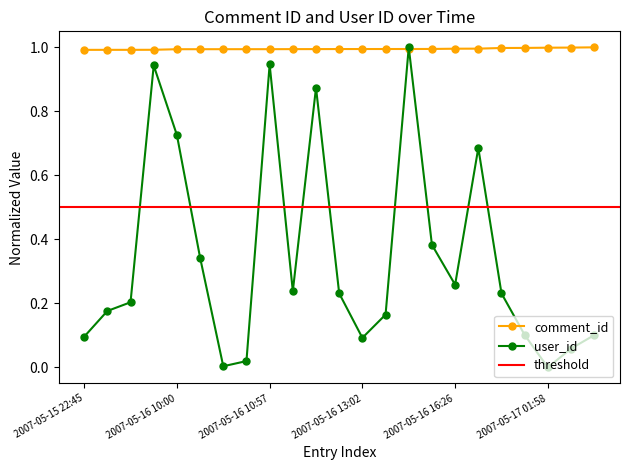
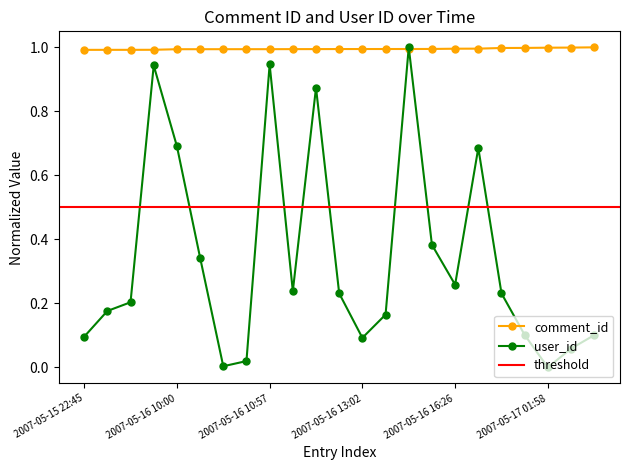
  {
    "comment_id": {
      "2007-05-15 22:45": 0.99,
      "2007-05-16 10:00": 0.99,
      "2007-05-16 10:57": 0.99,
      "2007-05-16 13:02": 0.99,
      "2007-05-16 16:26": 1.00,
      "2007-05-17 01:58": 1.00
    },
    "user_id": {
      "2007-05-15 22:45": 0.10,
-     "2007-05-16 10:00": 0.73,
+     "2007-05-16 10:00": 0.69,
      "2007-05-16 10:57": 0.95,
      "2007-05-16 13:02": 0.09,
      "2007-05-16 16:26": 0.26
    }
  }
